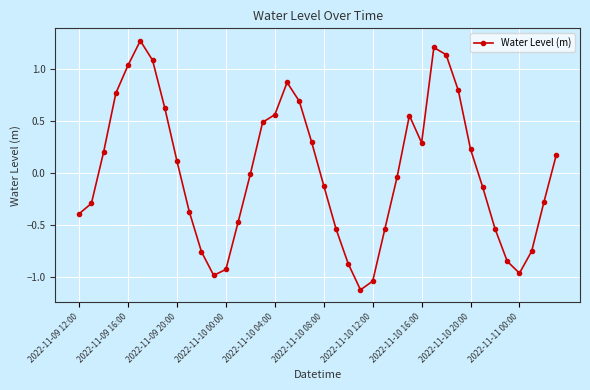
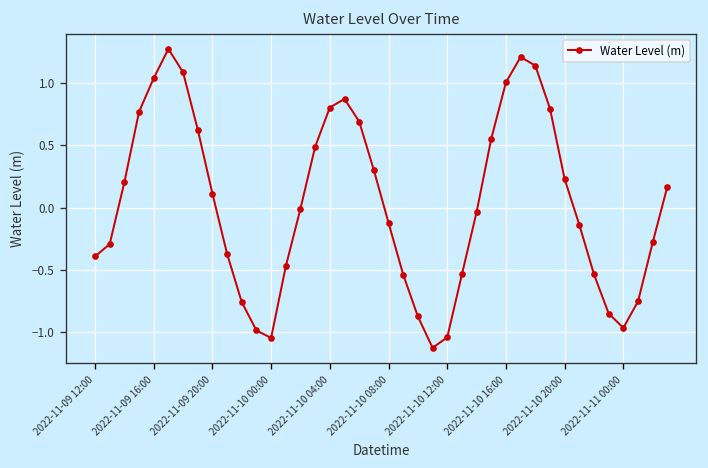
  {
    "2022-11-09 12:00": -0.39,
    "2022-11-09 16:00": 1.04,
    "2022-11-09 20:00": 0.11,
-   "2022-11-10 00:00": -0.93,
-   "2022-11-10 04:00": 0.56,
+   "2022-11-10 00:00": -1.05,
+   "2022-11-10 04:00": 0.80,
    "2022-11-10 08:00": -0.12,
    "2022-11-10 12:00": -1.04,
-   "2022-11-10 16:00": 0.29,
+   "2022-11-10 16:00": 1.01,
    "2022-11-10 20:00": 0.23,
    "2022-11-11 00:00": -0.96
  }
